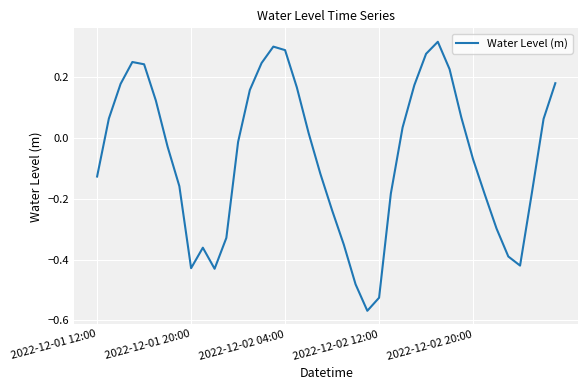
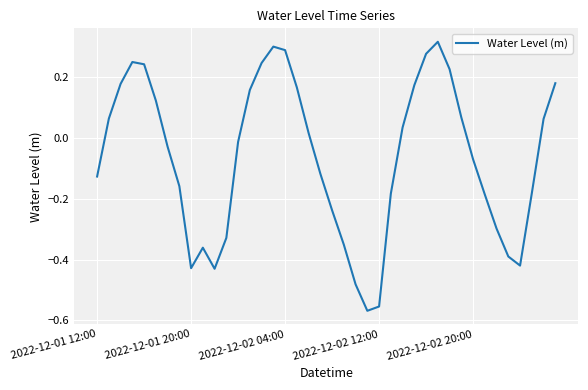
  {
    "2022-12-01 12:00": -0.13,
    "2022-12-01 20:00": -0.43,
    "2022-12-02 04:00": 0.29,
-   "2022-12-02 12:00": -0.53,
+   "2022-12-02 12:00": -0.55,
    "2022-12-02 20:00": -0.07
  }
